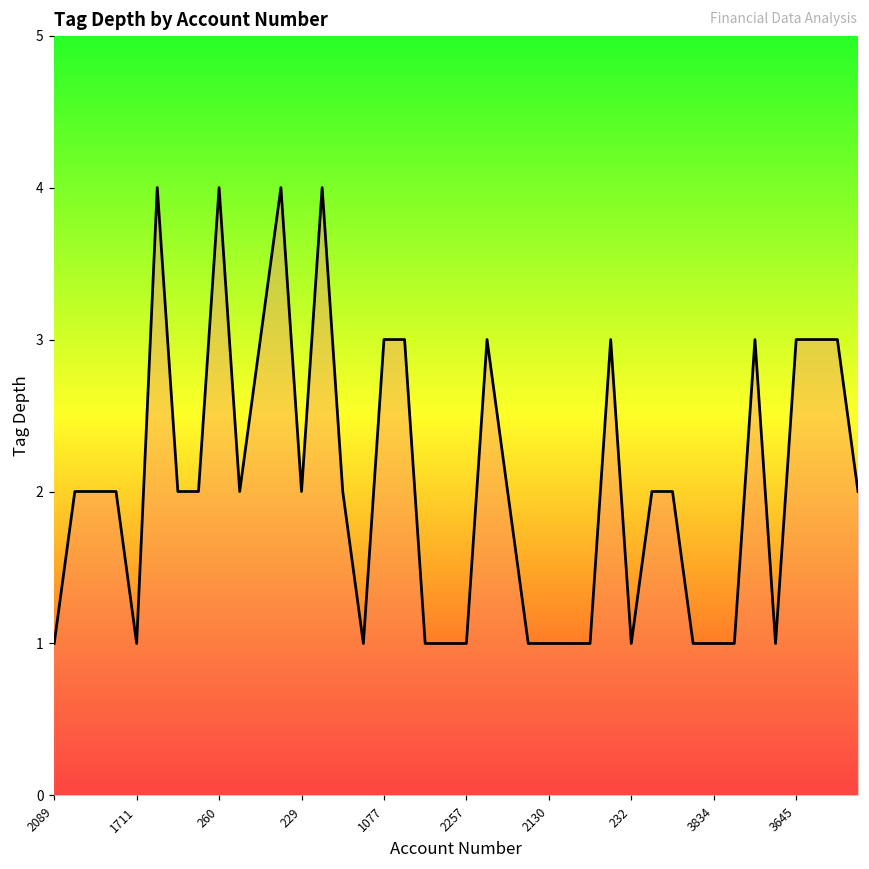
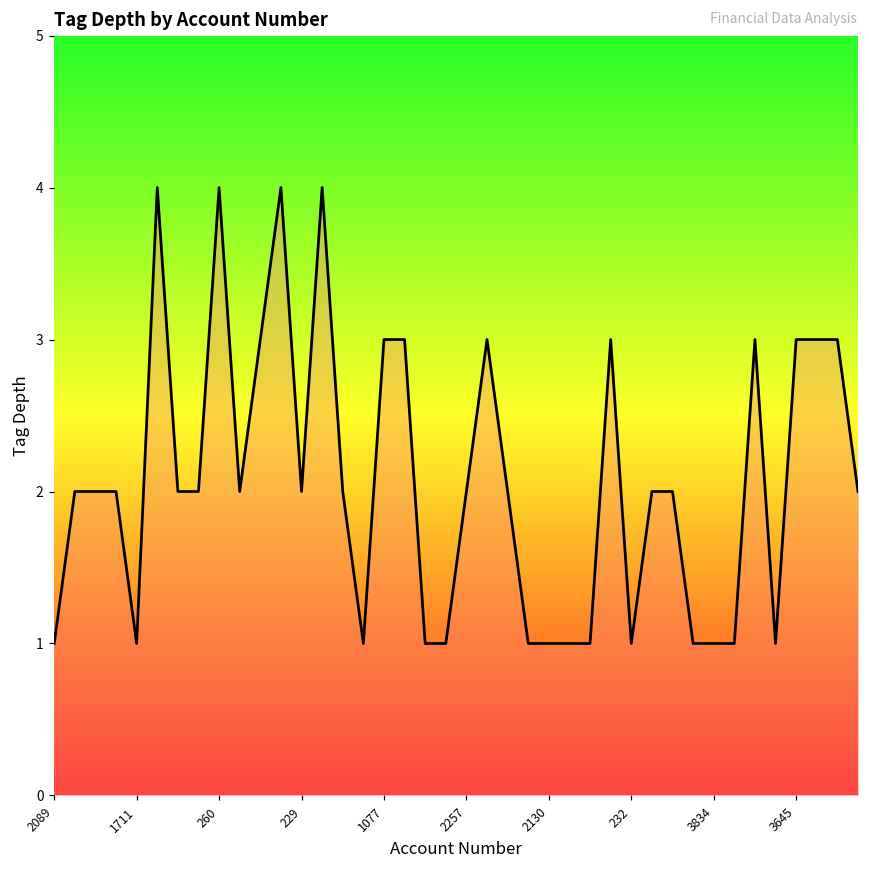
  {
    "2089": 1,
    "1711": 1,
    "260": 4,
    "229": 2,
    "1077": 3,
-   "2257": 1,
+   "2257": 2,
    "2130": 1,
    "232": 1,
    "3834": 1,
    "3645": 3
  }
